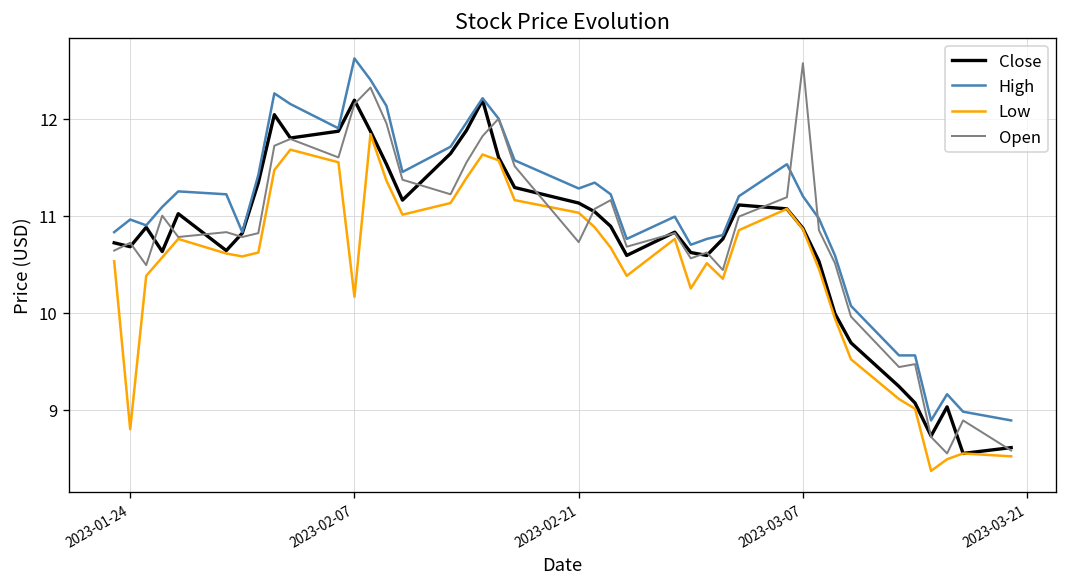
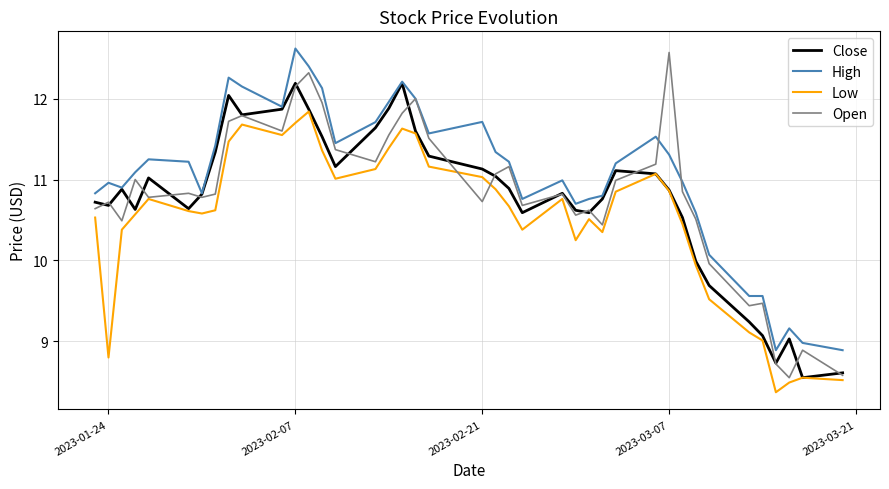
  {
    "Close": {
      "2023-01-24": 10.7,
      "2023-02-07": 12.2,
      "2023-02-21": 11.1
    },
    "High": {
      "2023-01-24": 11.0,
      "2023-02-07": 12.6,
-     "2023-02-21": 11.3,
-     "2023-03-07": 11.2
+     "2023-02-21": 11.7,
+     "2023-03-07": 11.3
    },
    "Low": {
      "2023-01-24": 8.8,
-     "2023-02-07": 10.2,
+     "2023-02-07": 11.7,
      "2023-02-21": 11.0
    },
    "Open": {
      "2023-01-24": 10.7,
      "2023-02-07": 12.1,
      "2023-02-21": 10.7,
      "2023-03-07": 12.6
    }
  }
